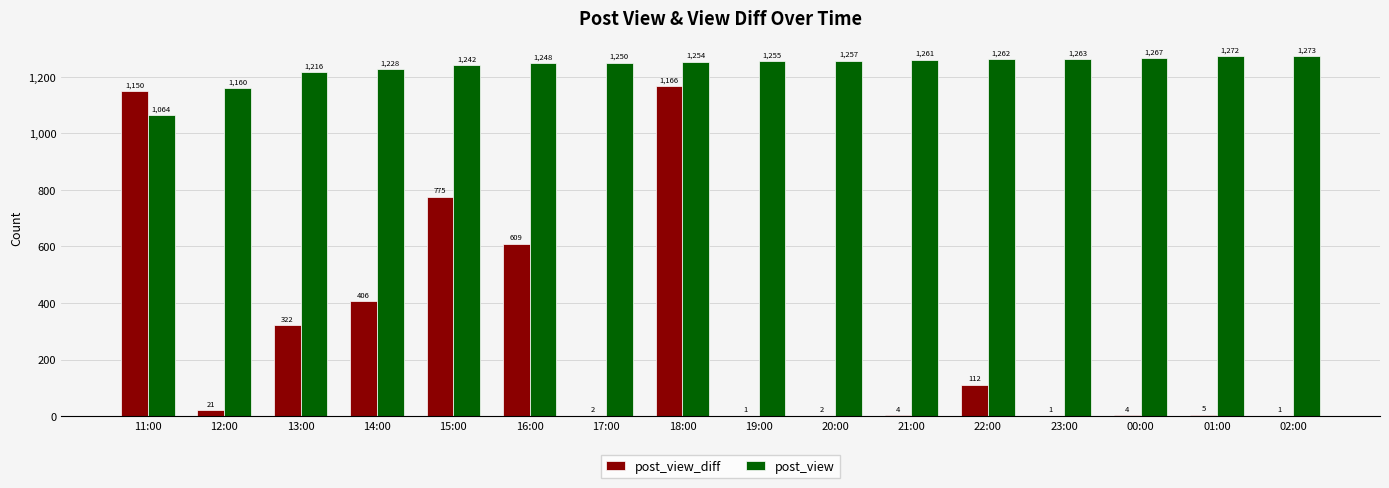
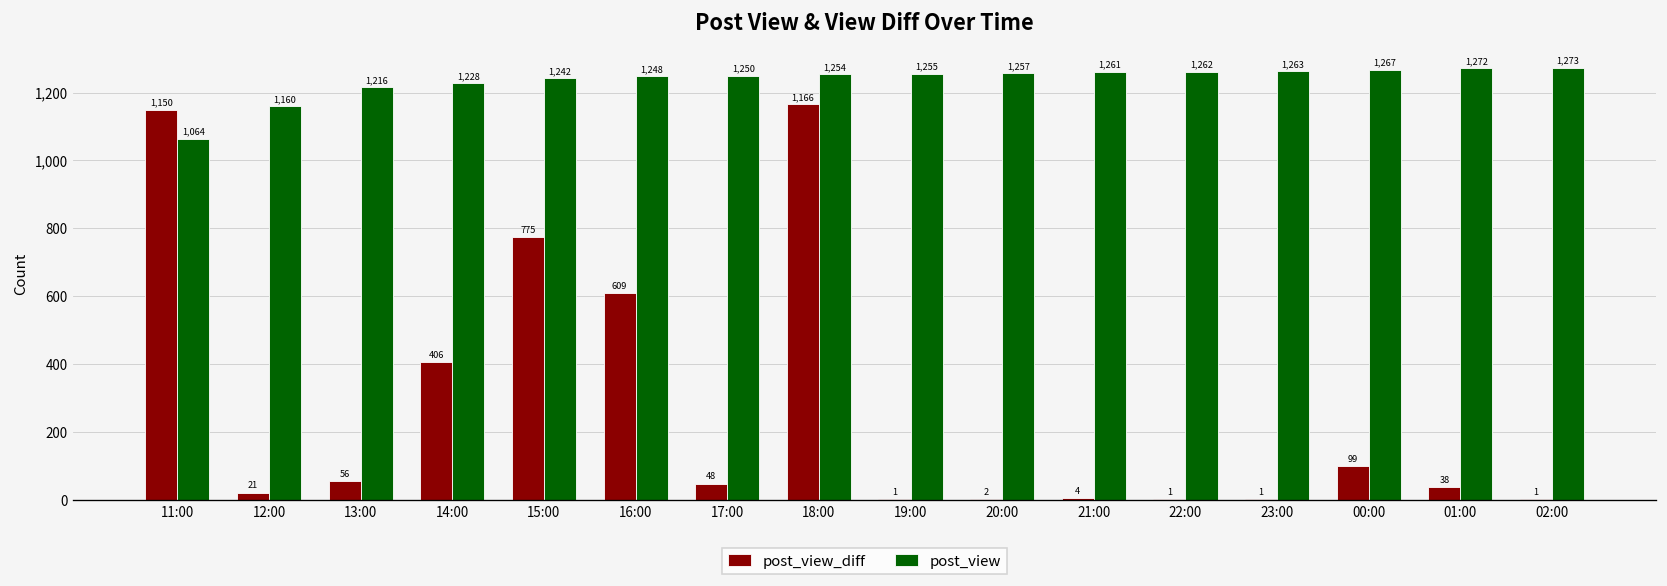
  {
    "post_view_diff": {
      "11:00": "1,150",
      "12:00": "21",
-     "13:00": "322",
+     "13:00": "56",
      "14:00": "406",
      "15:00": "775",
      "16:00": "609",
-     "17:00": "2",
+     "17:00": "48",
      "18:00": "1,166",
      "19:00": "1",
      "20:00": "2",
      "21:00": "4",
-     "22:00": "112",
+     "22:00": "1",
      "23:00": "1",
-     "00:00": "4",
-     "01:00": "5",
+     "00:00": "99",
+     "01:00": "38",
      "02:00": "1"
    },
    "post_view": {
      "11:00": "1,064",
      "12:00": "1,160",
      "13:00": "1,216",
      "14:00": "1,228",
      "15:00": "1,242",
      "16:00": "1,248",
      "17:00": "1,250",
      "18:00": "1,254",
      "19:00": "1,255",
      "20:00": "1,257",
      "21:00": "1,261",
      "22:00": "1,262",
      "23:00": "1,263",
      "00:00": "1,267",
      "01:00": "1,272",
      "02:00": "1,273"
    }
  }
